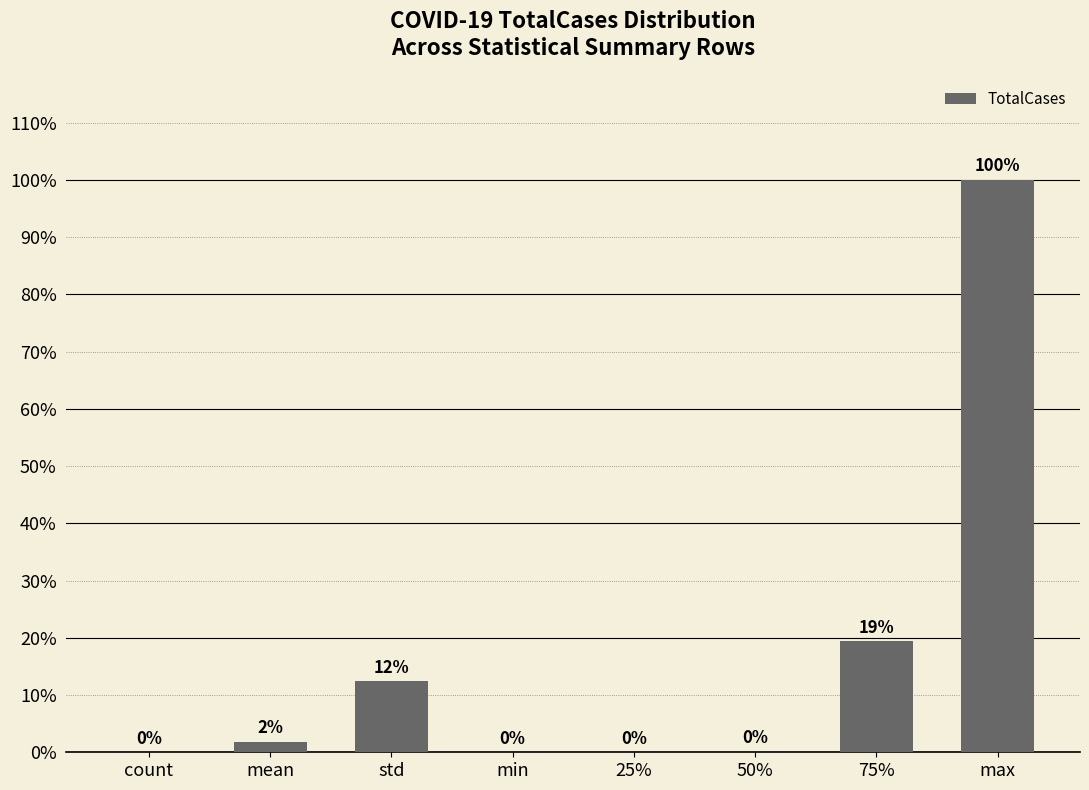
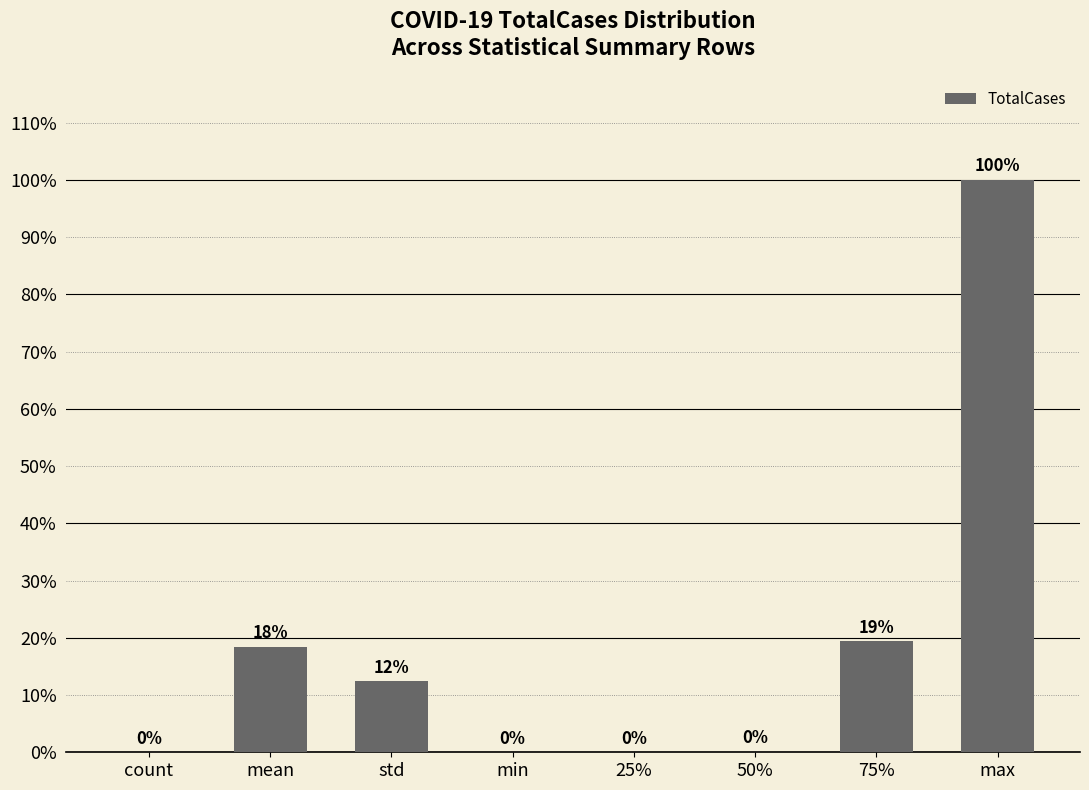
  {
    "count": "0%",
-   "mean": "2%",
+   "mean": "18%",
    "std": "12%",
    "min": "0%",
    "25%": "0%",
    "50%": "0%",
    "75%": "19%",
    "max": "100%"
  }
